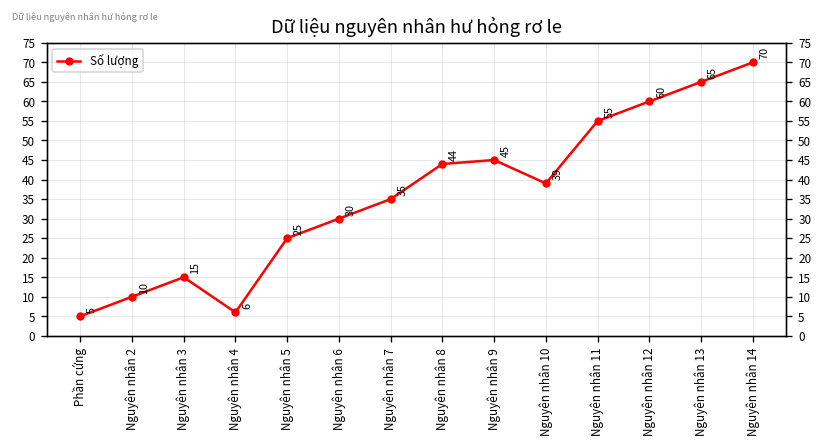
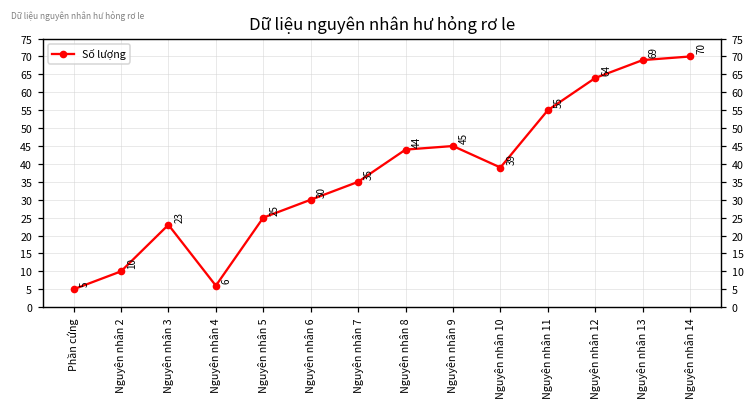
  {
    "Phần cứng": 5,
    "Nguyên nhân 2": 10,
-   "Nguyên nhân 3": 15,
+   "Nguyên nhân 3": 23,
    "Nguyên nhân 4": 6,
    "Nguyên nhân 5": 25,
    "Nguyên nhân 6": 30,
    "Nguyên nhân 7": 35,
    "Nguyên nhân 8": 44,
    "Nguyên nhân 9": 45,
    "Nguyên nhân 10": 39,
    "Nguyên nhân 11": 55,
-   "Nguyên nhân 12": 60,
-   "Nguyên nhân 13": 65,
+   "Nguyên nhân 12": 64,
+   "Nguyên nhân 13": 69,
    "Nguyên nhân 14": 70
  }
